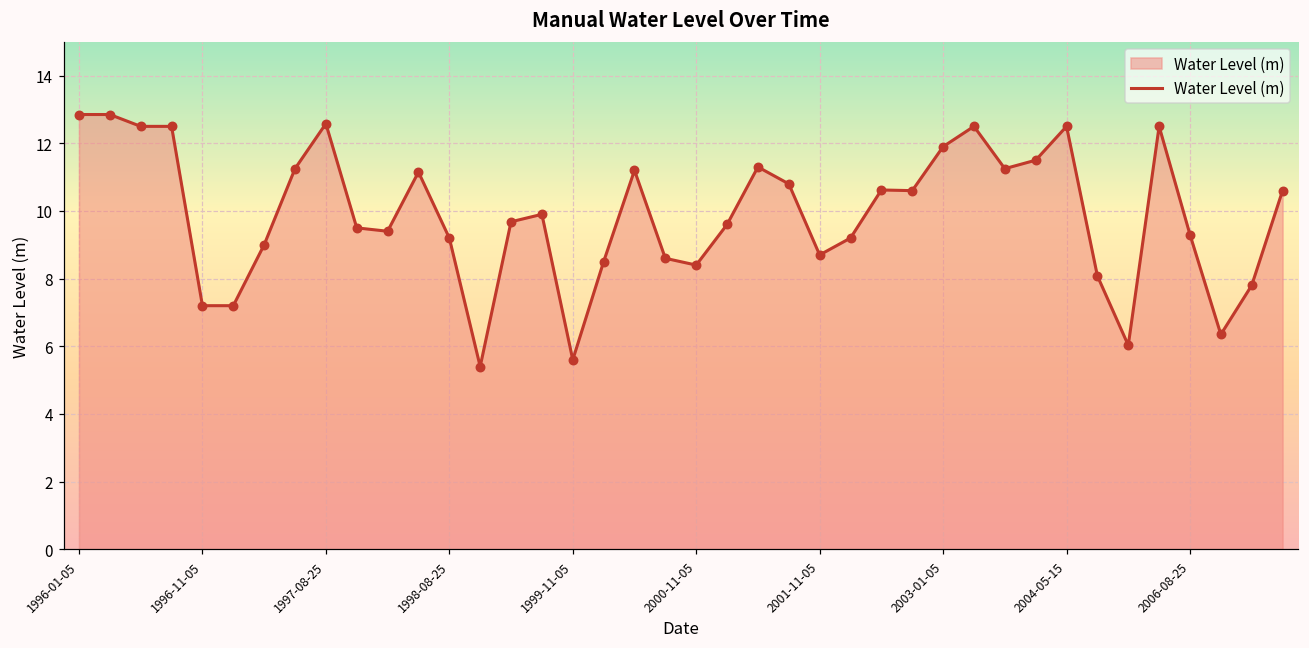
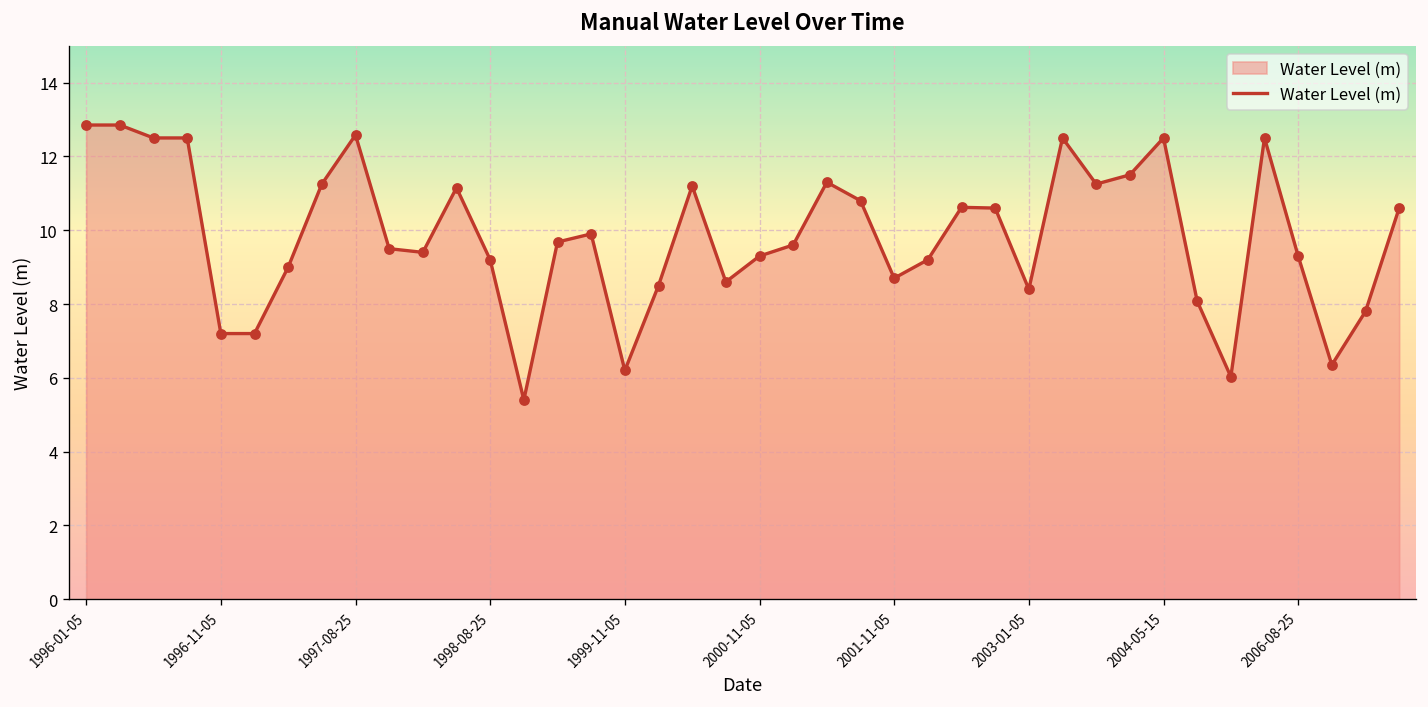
  {
    "1996-01-05": 12.9,
    "1996-11-05": 7.2,
    "1997-08-25": 12.6,
    "1998-08-25": 9.2,
-   "1999-11-05": 5.6,
-   "2000-11-05": 8.4,
+   "1999-11-05": 6.2,
+   "2000-11-05": 9.3,
    "2001-11-05": 8.7,
-   "2003-01-05": 11.9,
+   "2003-01-05": 8.4,
    "2004-05-15": 12.5,
    "2006-08-25": 9.3
  }
